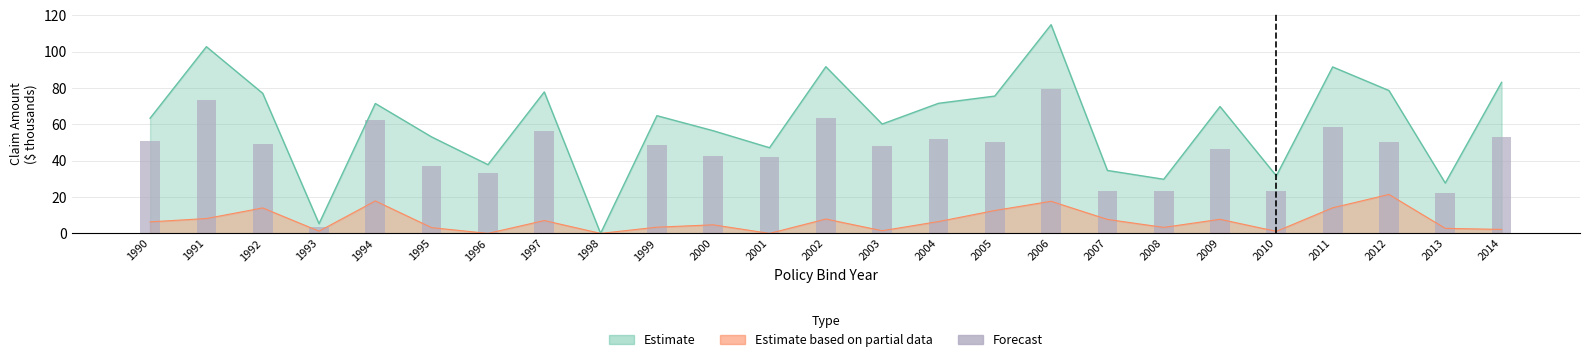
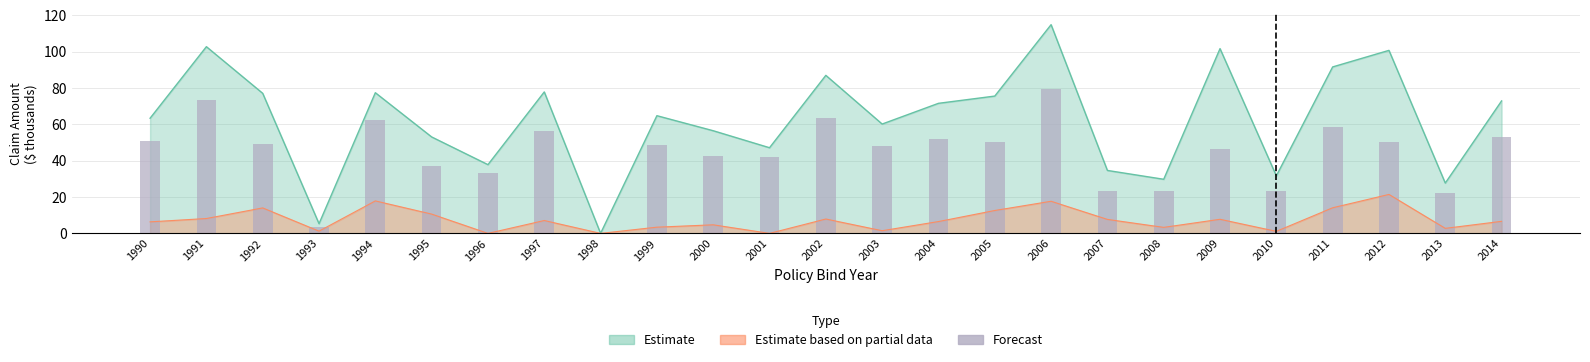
  {
    "Estimate": {
      "1990": 63,
      "1991": 103,
      "1992": 77,
      "1993": 5,
-     "1994": 72,
+     "1994": 77,
      "1995": 53,
      "1996": 38,
      "1997": 78,
      "1999": 65,
      "2000": 57,
      "2001": 47,
-     "2002": 92,
+     "2002": 87,
      "2003": 60,
      "2004": 72,
      "2005": 76,
      "2006": 115,
      "2007": 35,
      "2008": 30,
-     "2009": 70,
+     "2009": 102,
      "2010": 32,
      "2011": 92,
-     "2012": 79,
+     "2012": 101,
      "2013": 28,
-     "2014": 83
+     "2014": 73
    },
    "Forecast": {
      "1990": 51,
      "1991": 74,
      "1992": 49,
      "1993": 3,
      "1994": 63,
      "1995": 37,
      "1996": 33,
      "1997": 57,
      "1998": 0,
      "1999": 49,
      "2000": 42,
      "2001": 42,
      "2002": 63,
      "2003": 48,
      "2004": 52,
      "2005": 50,
      "2006": 80,
      "2007": 23,
      "2008": 23,
      "2009": 47,
      "2010": 24,
      "2011": 59,
      "2012": 50,
      "2013": 22,
      "2014": 53
    },
    "Estimate based on partial data": {
      "1990": 6,
      "1991": 8,
      "1992": 14,
      "1993": 1,
      "1994": 18,
-     "1995": 3,
+     "1995": 11,
      "1996": 0,
      "1997": 7,
      "1999": 3,
      "2000": 5,
      "2001": 0,
      "2002": 8,
      "2003": 1,
      "2004": 7,
      "2005": 13,
      "2006": 18,
      "2007": 8,
      "2008": 3,
      "2009": 8,
      "2010": 1,
      "2011": 14,
      "2012": 21,
      "2013": 3,
-     "2014": 2
+     "2014": 7
    }
  }
